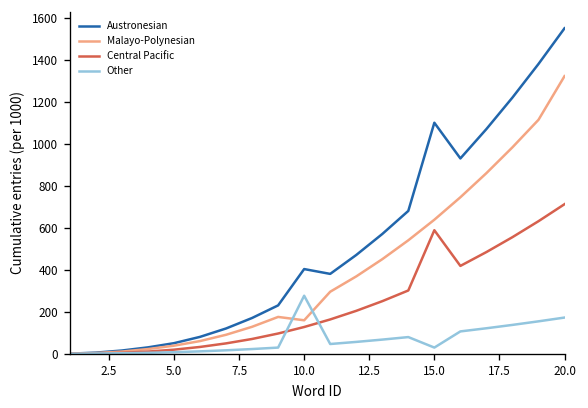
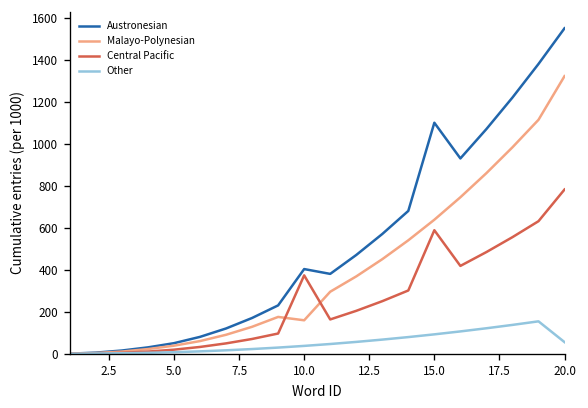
  {
    "Austronesian": {
      "10.0": 400,
      "15.0": 1100,
      "20.0": 1550
    },
    "Malayo-Polynesian": {
      "10.0": 160,
      "15.0": 640,
      "20.0": 1320
    },
    "Central Pacific": {
-     "10.0": 130,
+     "10.0": 370,
      "15.0": 590,
-     "20.0": 710
+     "20.0": 780
    },
    "Other": {
-     "10.0": 280,
-     "15.0": 30,
-     "20.0": 170
+     "10.0": 40,
+     "15.0": 90,
+     "20.0": 60
    }
  }
